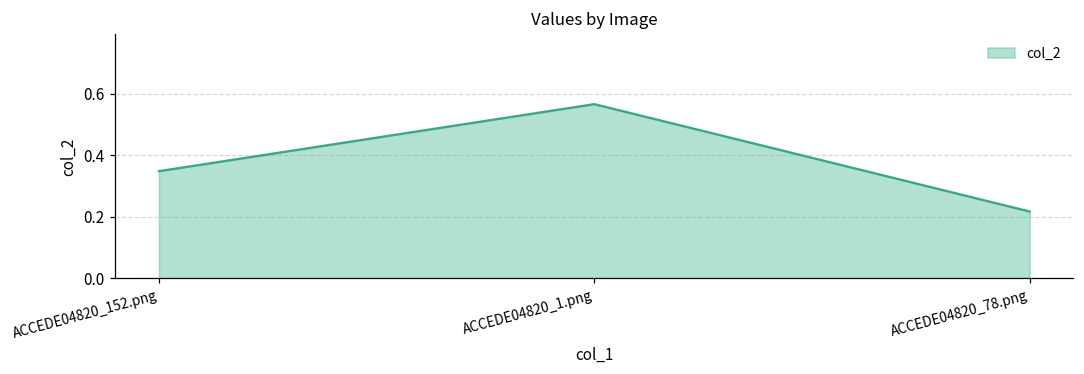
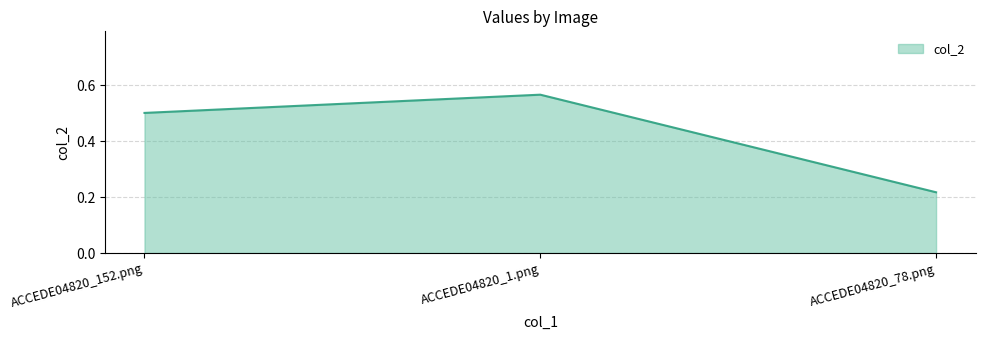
  {
-   "ACCEDE04820_152.png": 0.35,
+   "ACCEDE04820_152.png": 0.50,
    "ACCEDE04820_1.png": 0.57,
    "ACCEDE04820_78.png": 0.22
  }
